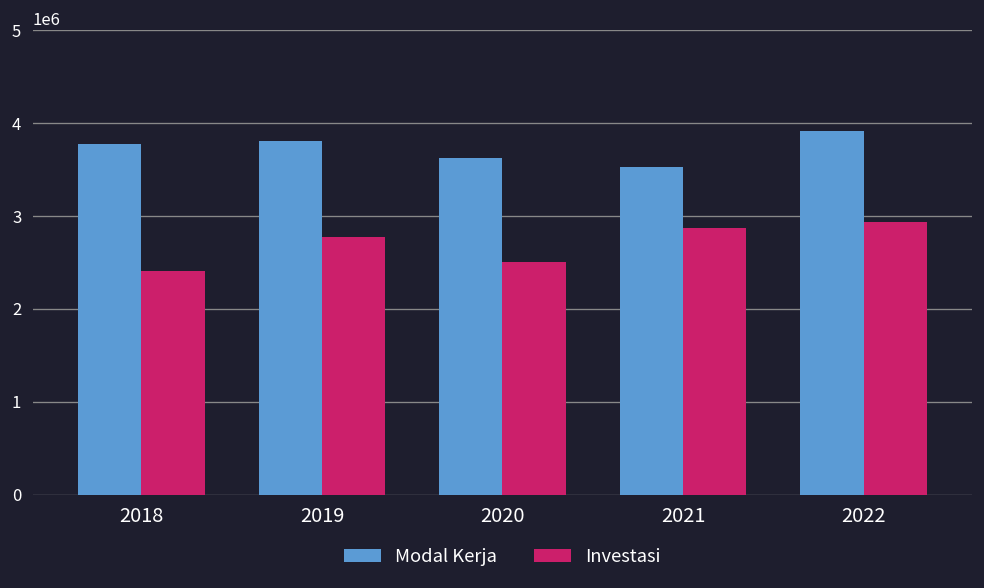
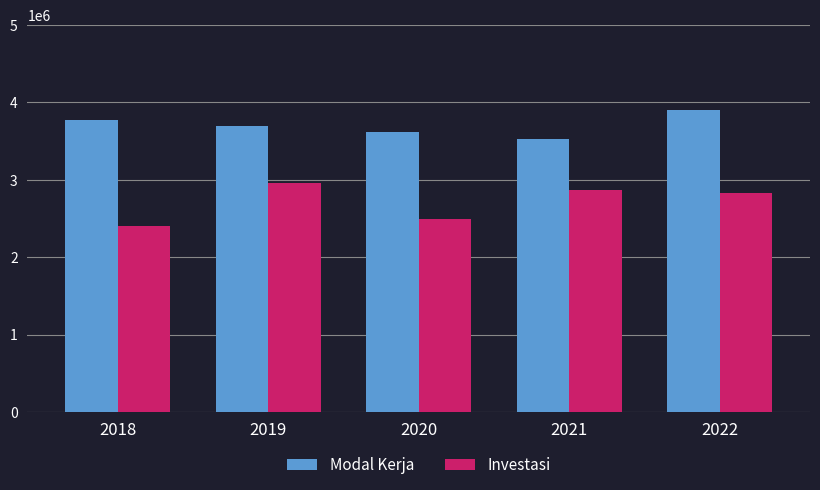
  {
    "Modal Kerja": {
      "2018": 3800000,
-     "2019": 3800000,
+     "2019": 3700000,
      "2020": 3600000,
      "2021": 3500000,
      "2022": 3900000
    },
    "Investasi": {
      "2018": 2400000,
-     "2019": 2800000,
+     "2019": 3000000,
      "2020": 2500000,
      "2021": 2900000,
-     "2022": 2900000
+     "2022": 2800000
    }
  }
